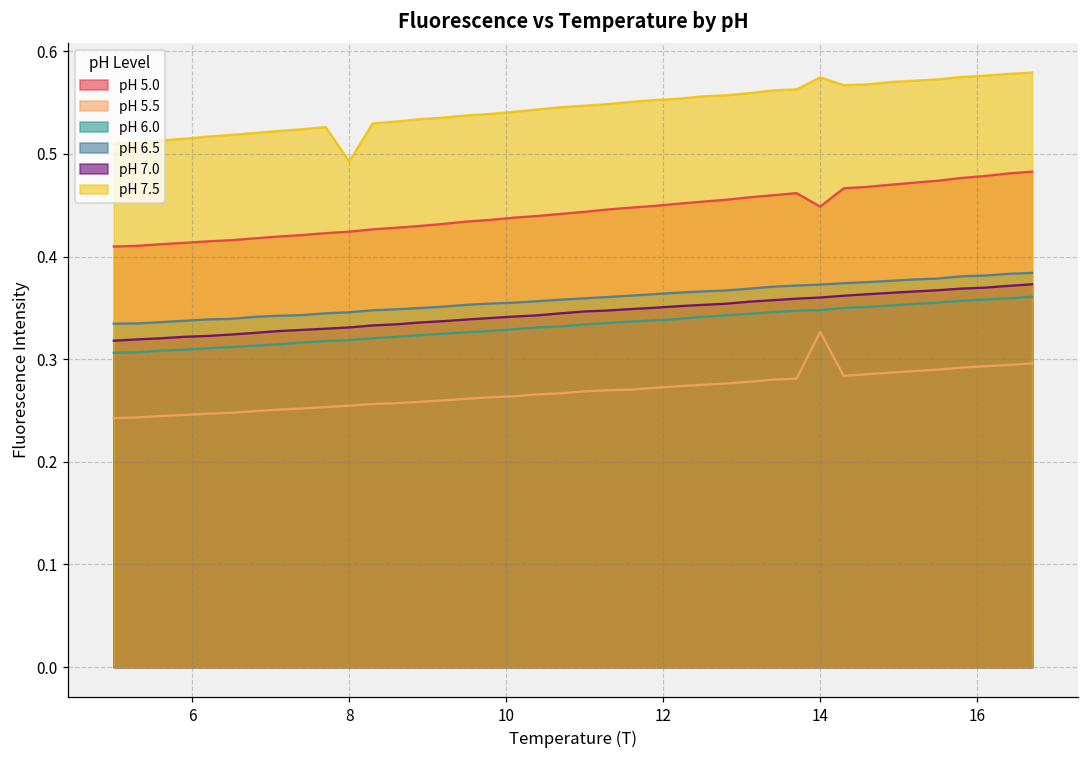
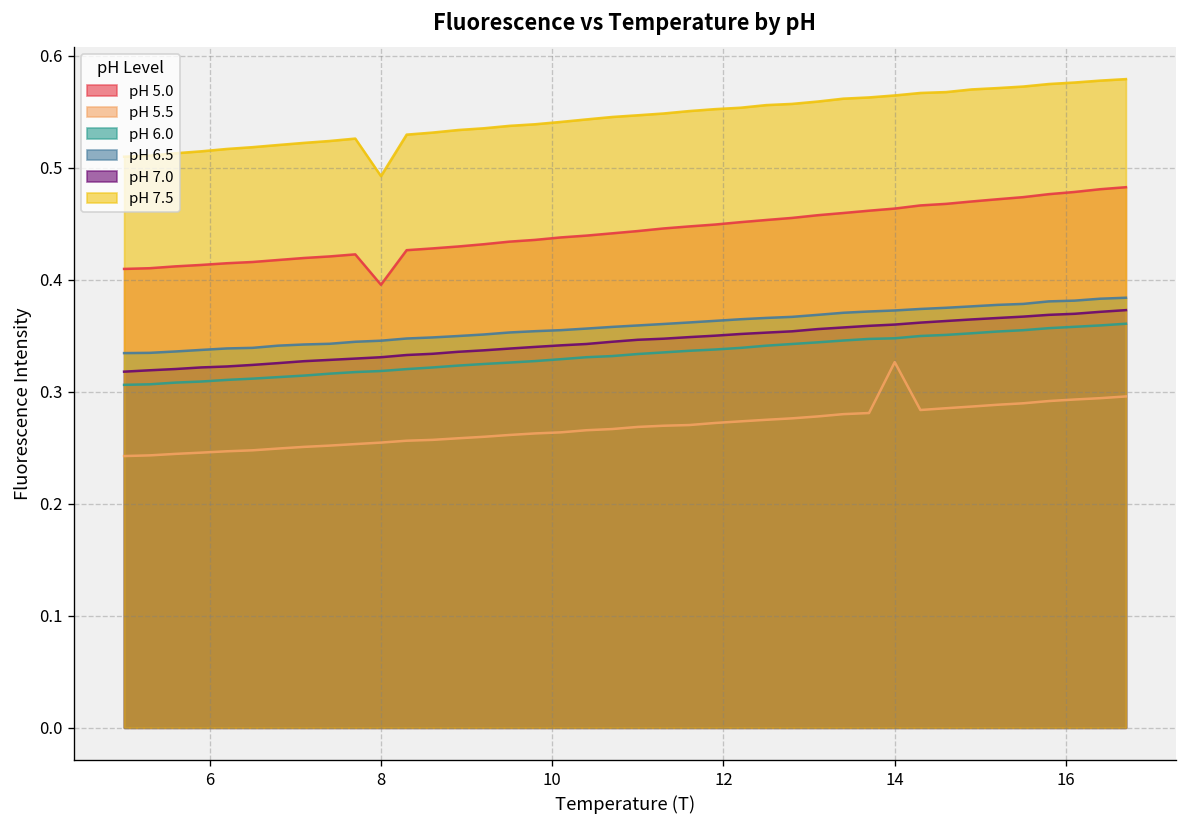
  {
    "pH 5.0": {
-     "8": 0.42,
-     "14": 0.45
+     "8": 0.40,
+     "14": 0.46
    },
    "pH 5.5": {
      "8": 0.25,
      "14": 0.33
    },
    "pH 7.0": {
      "8": 0.33,
      "14": 0.36
    },
    "pH 7.5": {
      "8": 0.49,
-     "14": 0.57
+     "14": 0.56
    }
  }
